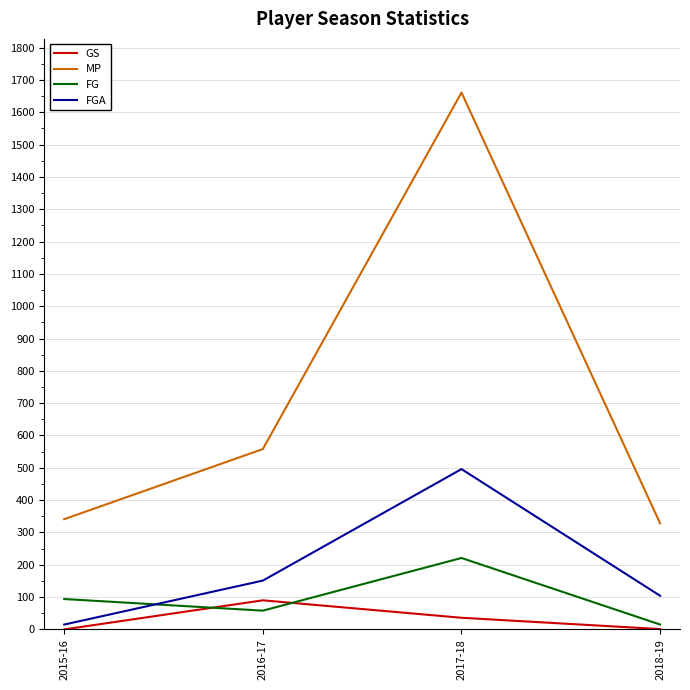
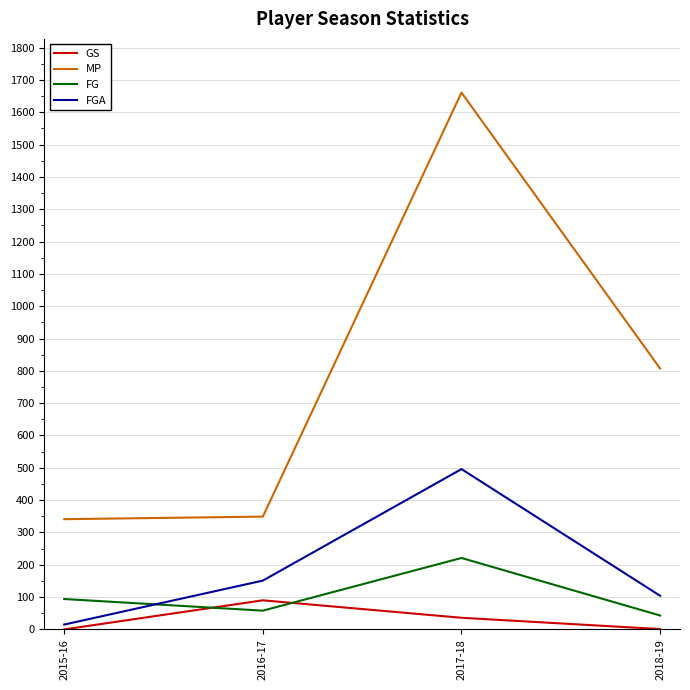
  {
    "GS": {
      "2015-16": 0,
      "2016-17": 90,
      "2017-18": 40,
      "2018-19": 0
    },
    "MP": {
      "2015-16": 340,
-     "2016-17": 560,
+     "2016-17": 350,
      "2017-18": 1660,
-     "2018-19": 330
+     "2018-19": 810
    },
    "FG": {
      "2015-16": 90,
      "2016-17": 60,
      "2017-18": 220,
-     "2018-19": 20
+     "2018-19": 40
    },
    "FGA": {
      "2015-16": 20,
      "2016-17": 150,
      "2017-18": 500,
      "2018-19": 100
    }
  }
